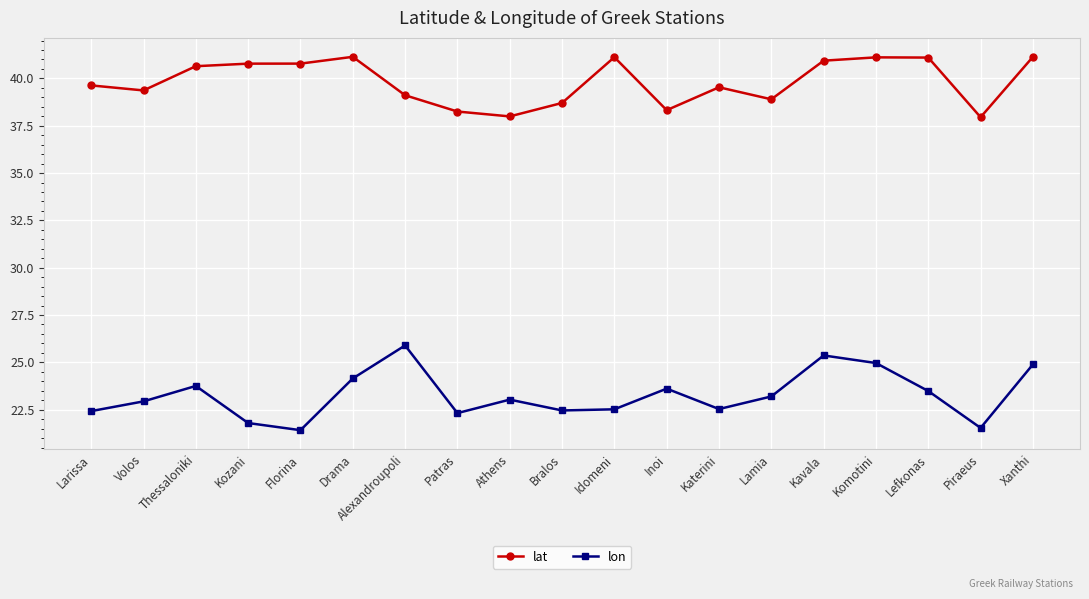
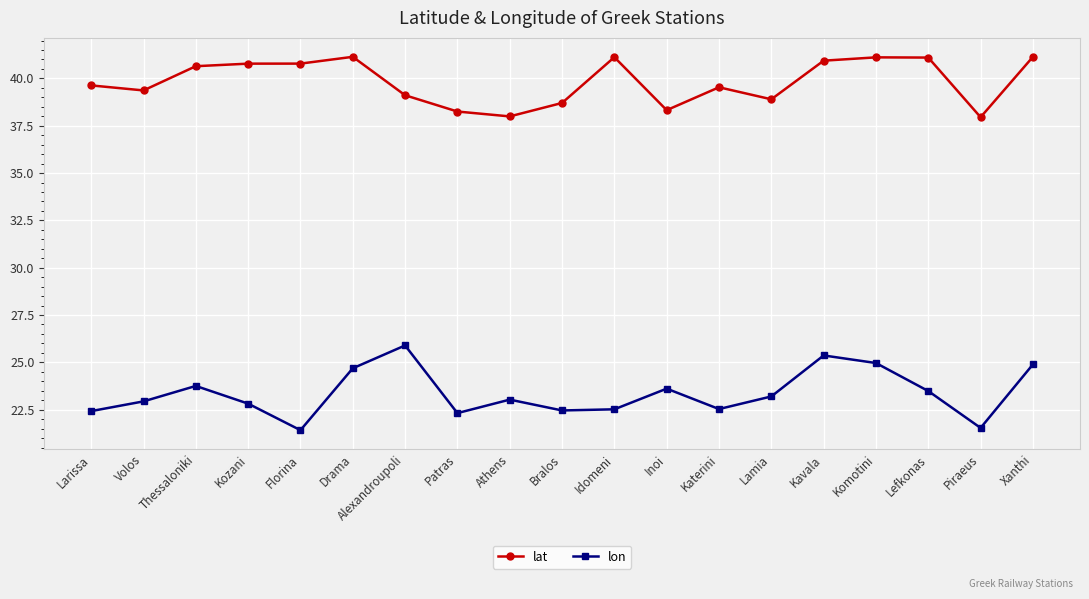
  {
    "lat": {
      "Larissa": 39.6,
      "Volos": 39.4,
      "Thessaloniki": 40.6,
      "Kozani": 40.8,
      "Florina": 40.8,
      "Drama": 41.1,
      "Alexandroupoli": 39.1,
      "Patras": 38.2,
      "Athens": 38.0,
      "Bralos": 38.7,
      "Idomeni": 41.1,
      "Inoi": 38.3,
      "Katerini": 39.5,
      "Lamia": 38.9,
      "Kavala": 40.9,
      "Komotini": 41.1,
      "Lefkonas": 41.1,
      "Piraeus": 37.9,
      "Xanthi": 41.1
    },
    "lon": {
      "Larissa": 22.4,
      "Volos": 22.9,
      "Thessaloniki": 23.8,
-     "Kozani": 21.8,
+     "Kozani": 22.8,
      "Florina": 21.4,
-     "Drama": 24.1,
+     "Drama": 24.7,
      "Alexandroupoli": 25.9,
      "Patras": 22.3,
      "Athens": 23.0,
      "Bralos": 22.5,
      "Idomeni": 22.5,
      "Inoi": 23.6,
      "Katerini": 22.5,
      "Lamia": 23.2,
      "Kavala": 25.4,
      "Komotini": 25.0,
      "Lefkonas": 23.5,
      "Piraeus": 21.5,
      "Xanthi": 24.9
    }
  }
